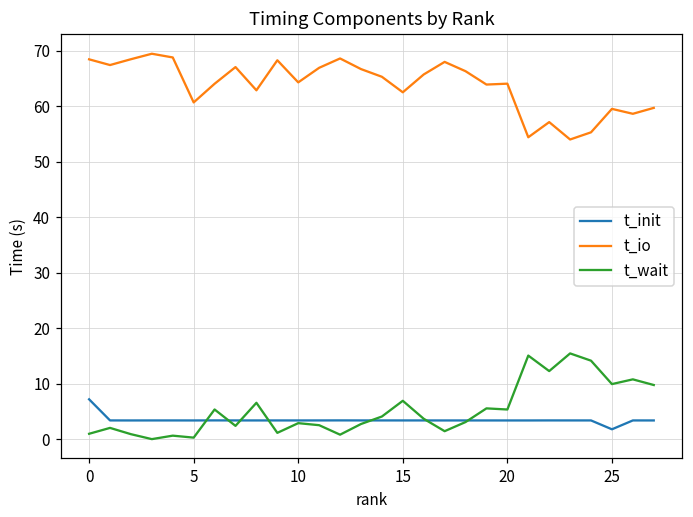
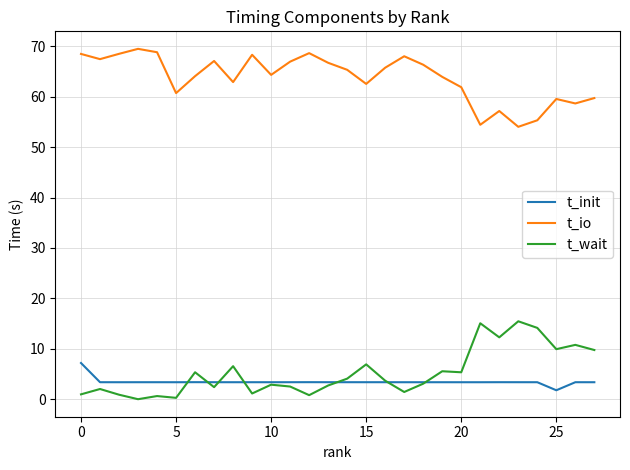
  {
    "t_init": {
      "0": 7,
      "5": 3,
      "15": 3,
      "20": 3,
      "25": 2
    },
    "t_io": {
      "0": 68,
      "5": 61,
      "10": 64,
      "15": 63,
-     "20": 64,
+     "20": 62,
      "25": 60
    },
    "t_wait": {
      "0": 1,
      "5": 0,
      "15": 7,
      "20": 5,
      "25": 10
    }
  }
